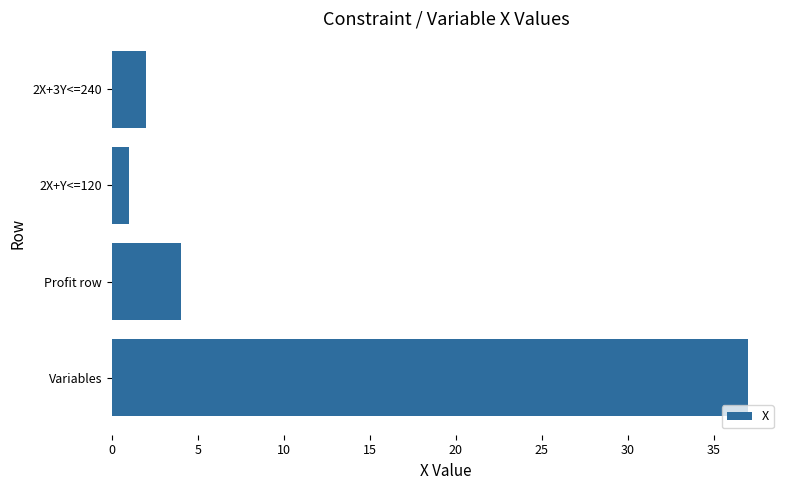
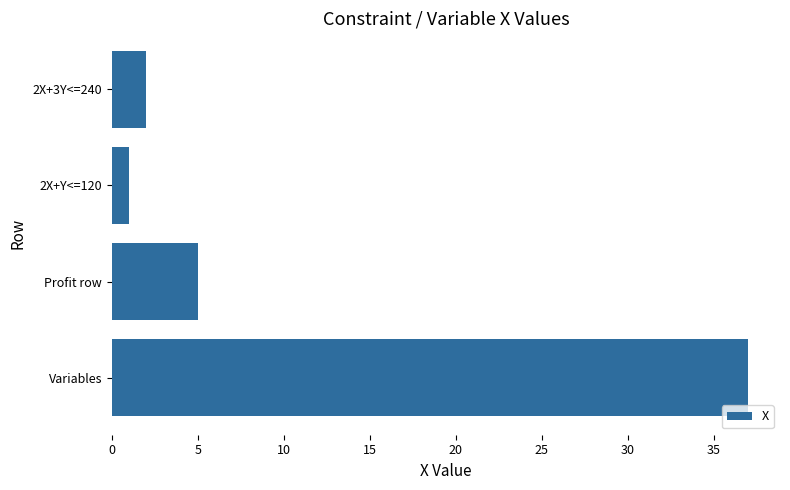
  {
    "2X+3Y<=240": 2,
    "2X+Y<=120": 1,
-   "Profit row": 4,
+   "Profit row": 5,
    "Variables": 37
  }
